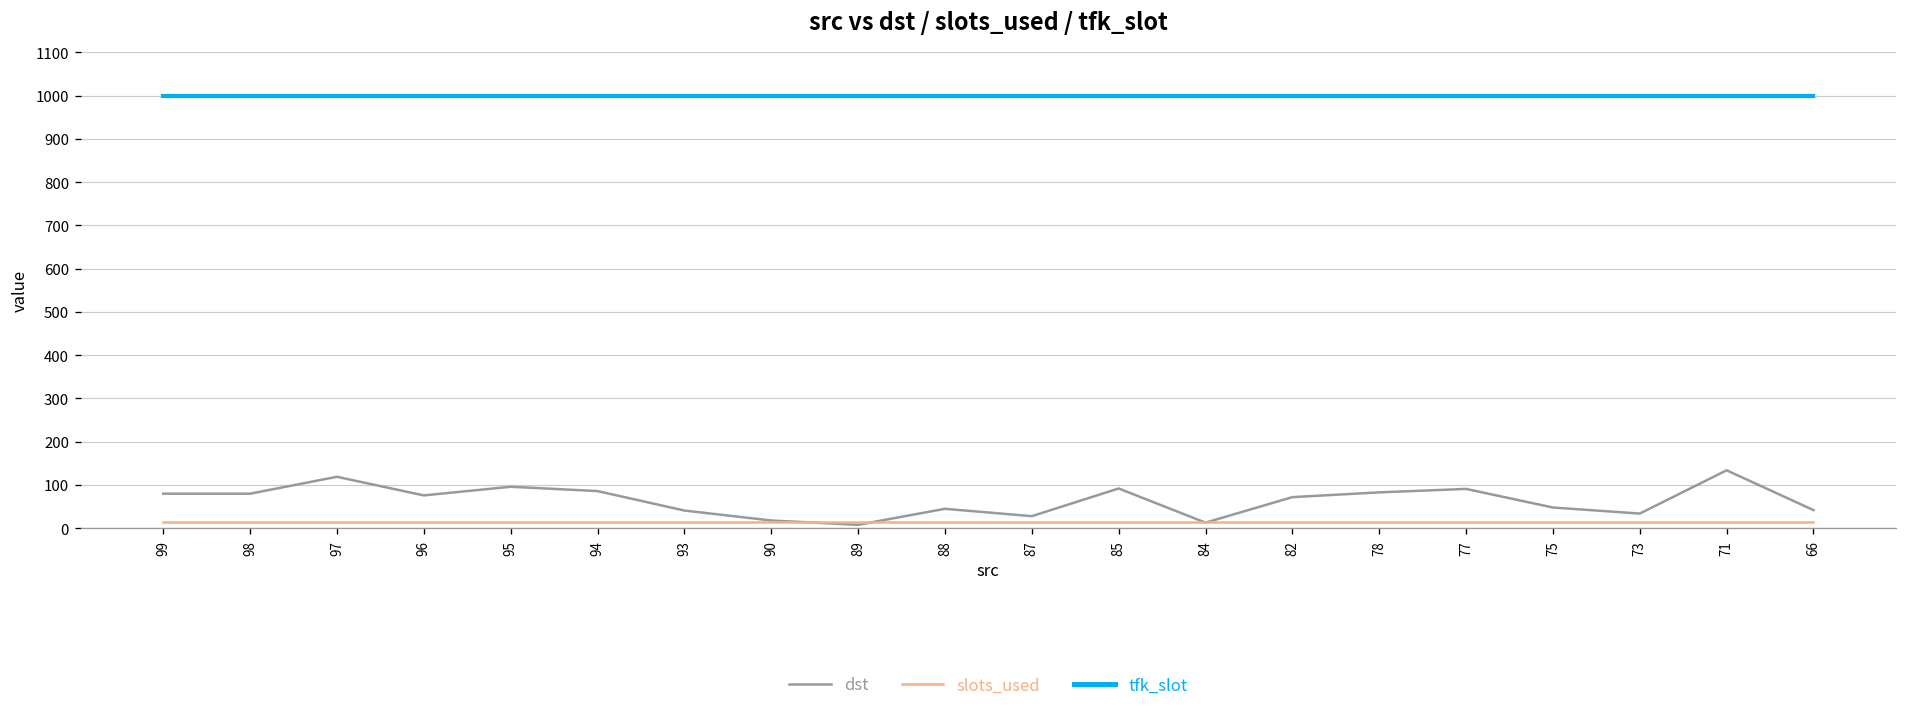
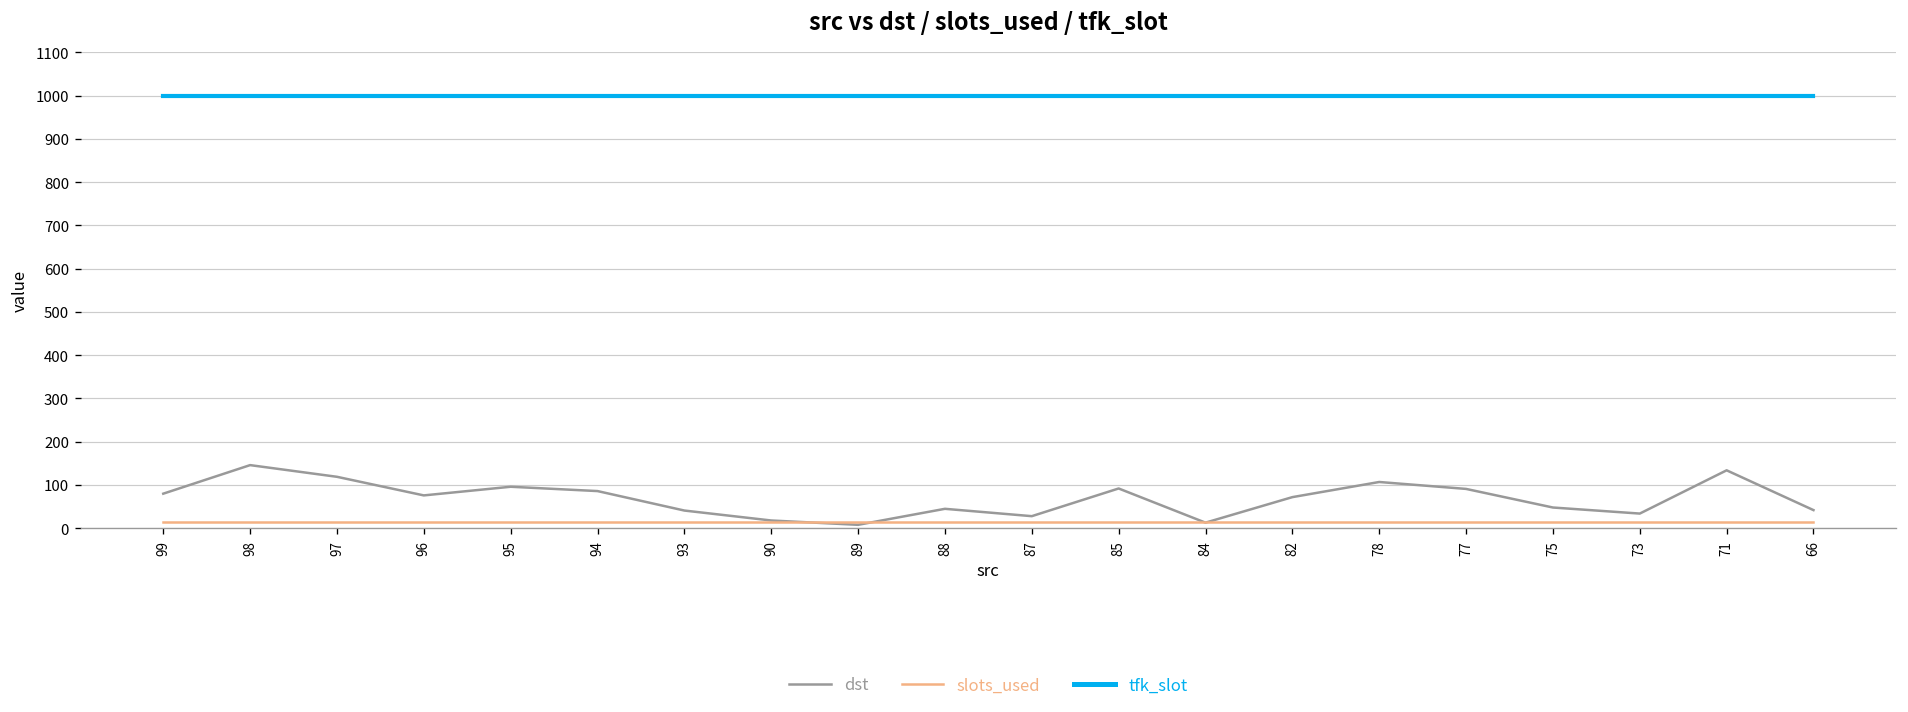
  {
    "dst": {
      "99": 80,
-     "98": 80,
+     "98": 150,
      "97": 120,
      "96": 80,
      "95": 100,
      "94": 90,
      "93": 40,
      "88": 50,
      "87": 30,
      "85": 90,
      "82": 70,
-     "78": 80,
+     "78": 110,
      "77": 90,
      "75": 50,
      "73": 30,
      "71": 130,
      "66": 40
    },
    "slots_used": {
      "99": 20,
      "98": 20,
      "97": 20,
      "96": 20,
      "95": 20,
      "94": 20,
      "93": 20,
      "88": 20,
      "87": 20,
      "85": 20,
      "82": 20,
      "78": 20,
      "77": 20,
      "75": 20,
      "73": 20,
      "71": 20,
      "66": 20
    },
    "tfk_slot": {
      "99": 1000,
      "98": 1000,
      "97": 1000,
      "96": 1000,
      "95": 1000,
      "94": 1000,
      "93": 1000,
      "90": 1000,
      "89": 1000,
      "88": 1000,
      "87": 1000,
      "85": 1000,
      "84": 1000,
      "82": 1000,
      "78": 1000,
      "77": 1000,
      "75": 1000,
      "73": 1000,
      "71": 1000,
      "66": 1000
    }
  }
